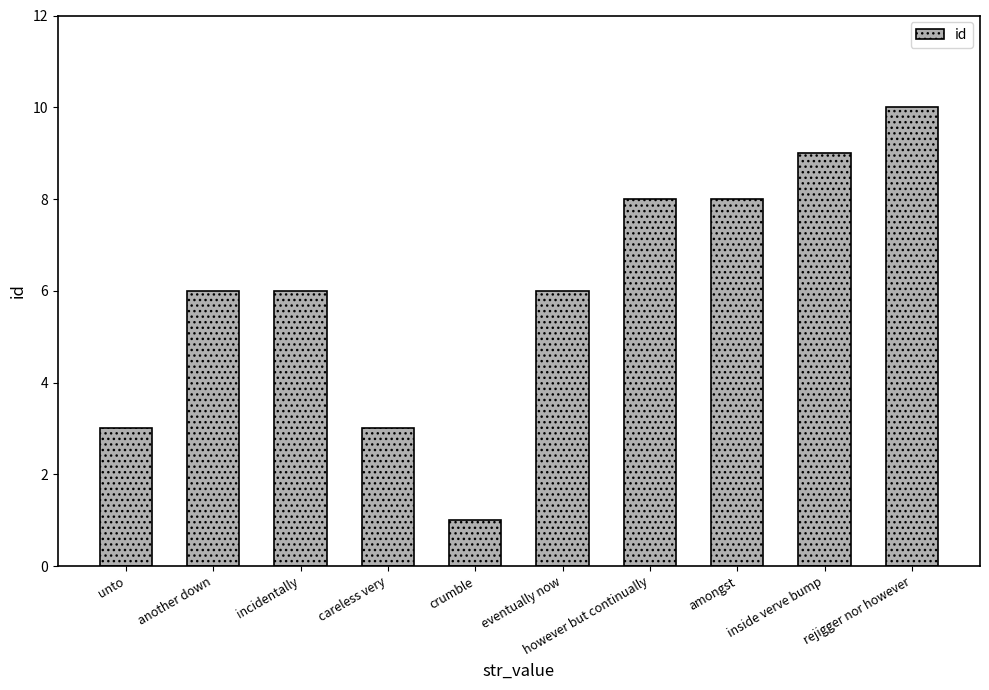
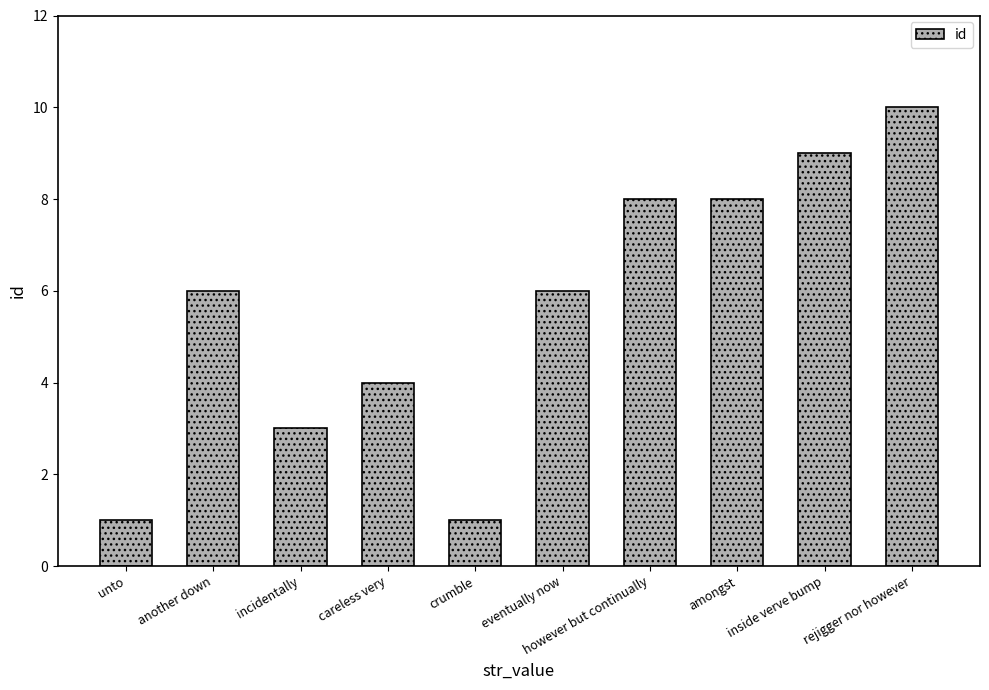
  {
-   "unto": 3,
+   "unto": 1,
    "another down": 6,
-   "incidentally": 6,
-   "careless very": 3,
+   "incidentally": 3,
+   "careless very": 4,
    "crumble": 1,
    "eventually now": 6,
    "however but continually": 8,
    "amongst": 8,
    "inside verve bump": 9,
    "rejigger nor however": 10
  }
